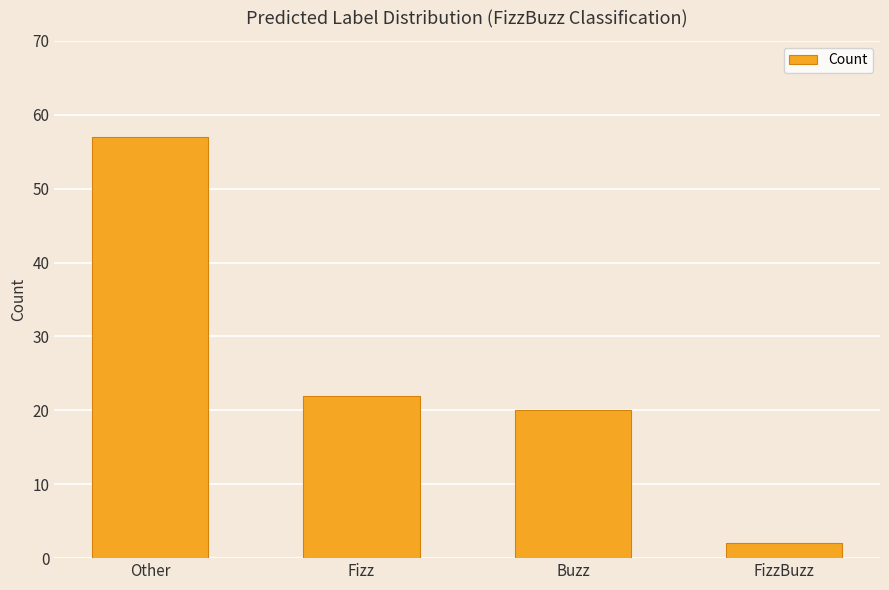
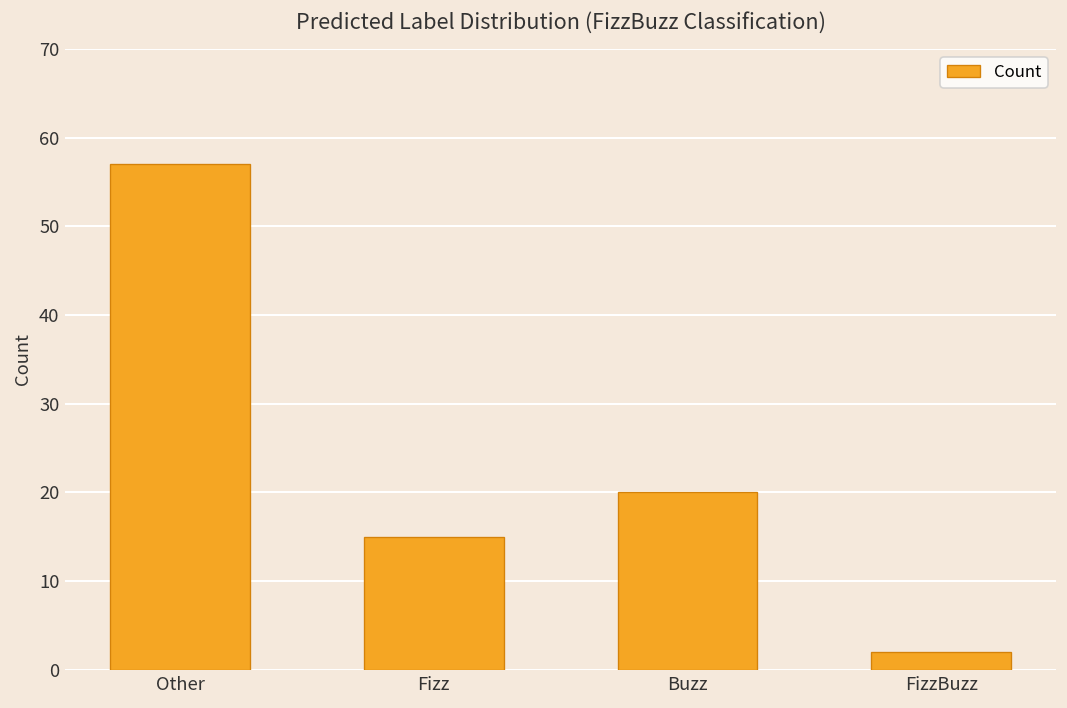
  {
    "Other": 57,
-   "Fizz": 22,
+   "Fizz": 15,
    "Buzz": 20,
    "FizzBuzz": 2
  }
